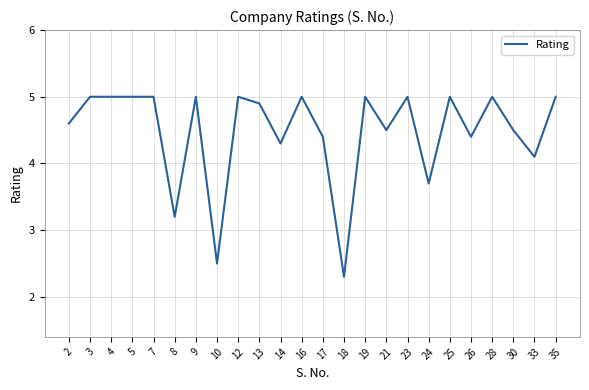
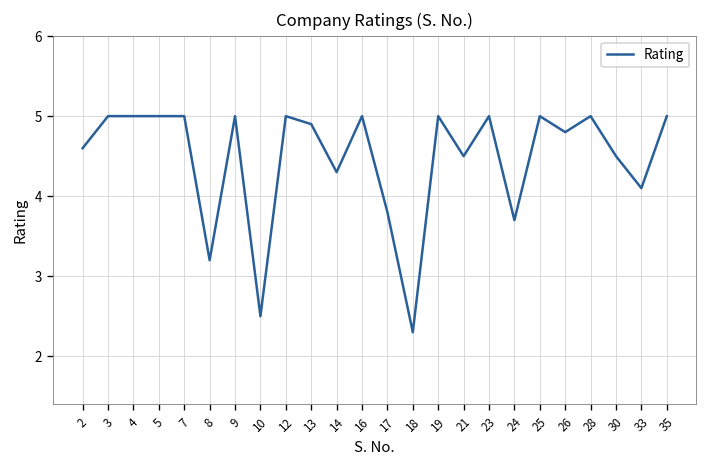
  {
    "2": 4.6,
    "3": 5.0,
    "4": 5.0,
    "5": 5.0,
    "7": 5.0,
    "8": 3.2,
    "9": 5.0,
    "10": 2.5,
    "12": 5.0,
    "13": 4.9,
    "14": 4.3,
    "16": 5.0,
-   "17": 4.4,
+   "17": 3.8,
    "18": 2.3,
    "19": 5.0,
    "21": 4.5,
    "23": 5.0,
    "24": 3.7,
    "25": 5.0,
-   "26": 4.4,
+   "26": 4.8,
    "28": 5.0,
    "30": 4.5,
    "33": 4.1,
    "35": 5.0
  }
